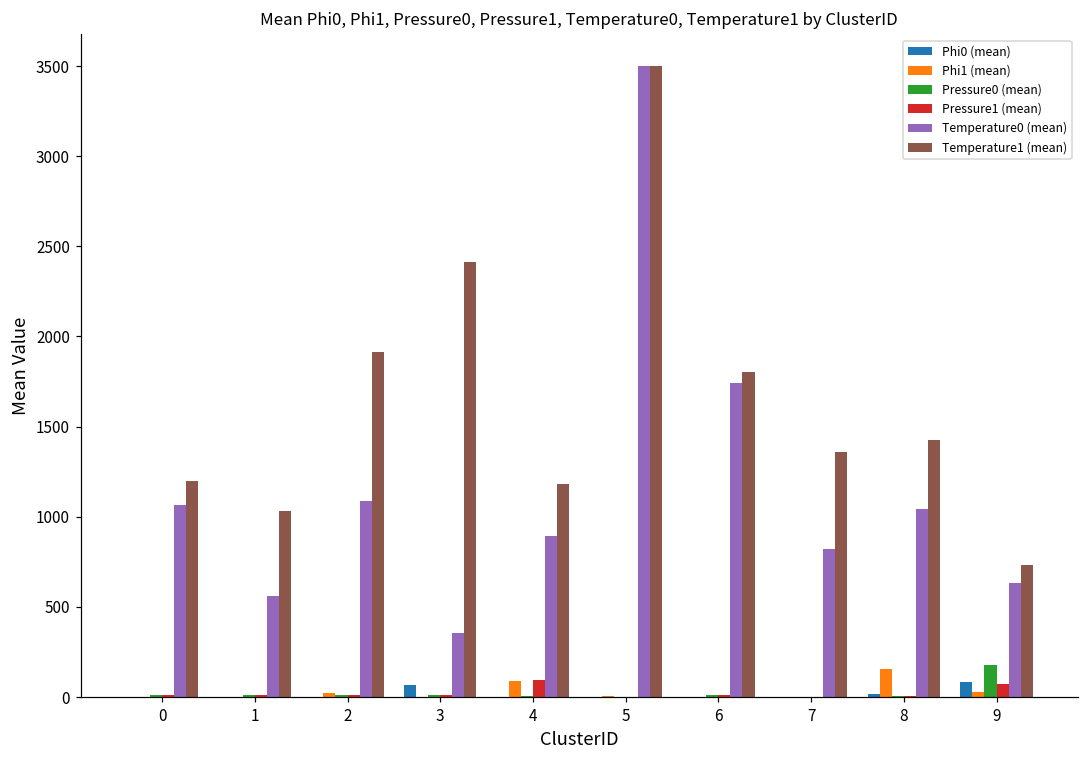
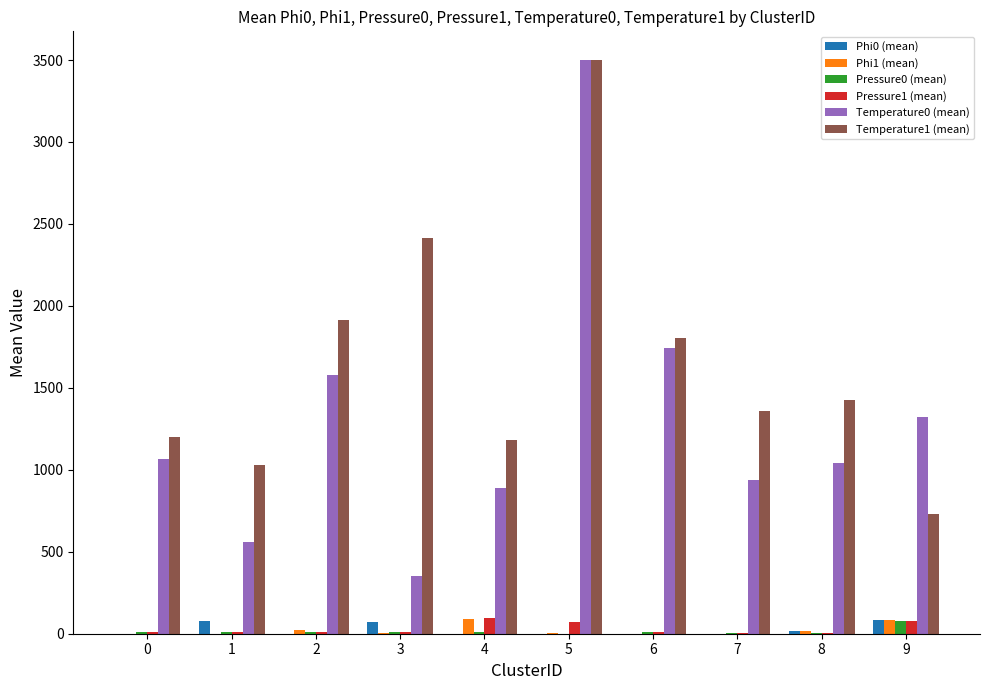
  {
    "Phi0 (mean)": {
-     "1": 0,
+     "1": 80,
      "3": 70,
      "8": 20,
      "9": 80
    },
    "Phi1 (mean)": {
      "2": 20,
      "4": 90,
-     "8": 160,
-     "9": 30
+     "8": 20,
+     "9": 80
    },
    "Pressure0 (mean)": {
-     "9": 180
+     "9": 70
    },
    "Pressure1 (mean)": {
      "4": 90,
-     "5": 0,
+     "5": 70,
      "9": 70
    },
    "Temperature0 (mean)": {
      "0": 1070,
      "1": 560,
-     "2": 1090,
+     "2": 1580,
      "3": 350,
      "4": 890,
      "5": 3500,
      "6": 1740,
-     "7": 820,
+     "7": 940,
      "8": 1040,
-     "9": 630
+     "9": 1320
    },
    "Temperature1 (mean)": {
      "0": 1200,
      "1": 1030,
      "2": 1910,
      "3": 2410,
      "4": 1180,
      "5": 3500,
      "6": 1810,
      "7": 1360,
      "8": 1430,
      "9": 730
    }
  }
